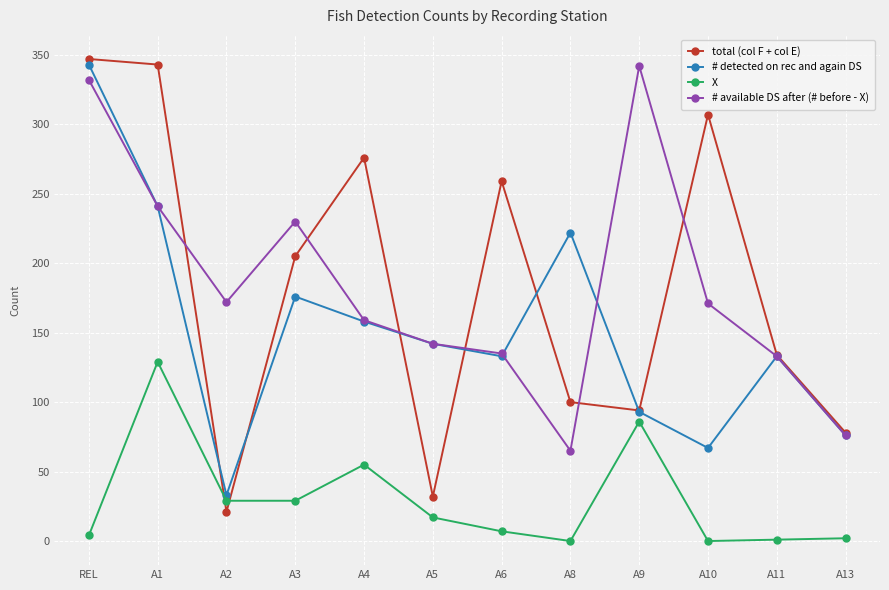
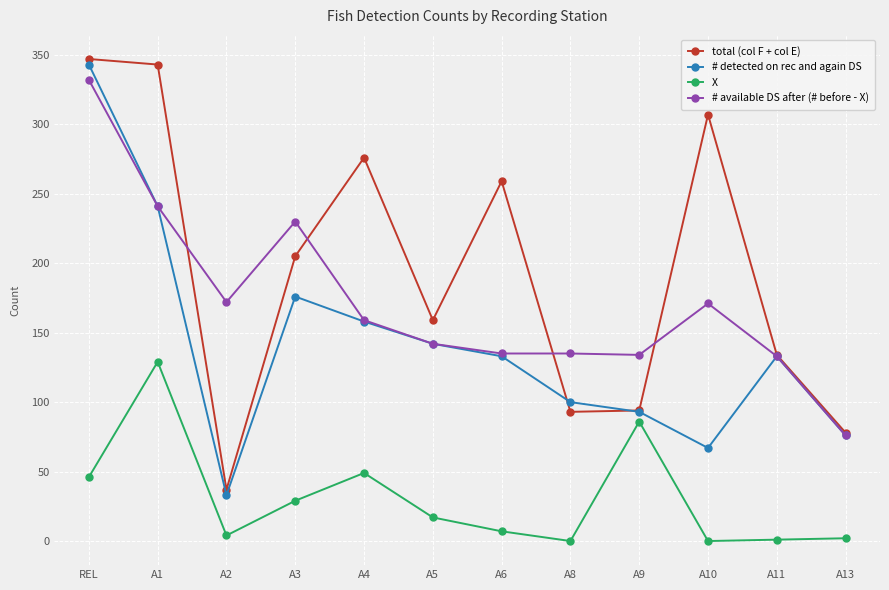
  {
    "total (col F + col E)": {
      "REL": 347,
      "A1": 343,
-     "A2": 21,
+     "A2": 37,
      "A3": 205,
      "A4": 276,
-     "A5": 32,
+     "A5": 159,
      "A6": 259,
-     "A8": 100,
+     "A8": 93,
      "A10": 307,
      "A13": 78
    },
    "# detected on rec and again DS": {
      "REL": 343,
      "A2": 33,
      "A3": 176,
      "A6": 133,
-     "A8": 222,
+     "A8": 100,
      "A10": 67
    },
    "X": {
-     "REL": 4,
+     "REL": 46,
      "A1": 129,
-     "A2": 29,
+     "A2": 4,
      "A3": 29,
-     "A4": 55,
+     "A4": 49,
      "A5": 17,
      "A6": 7,
      "A8": 0,
      "A9": 86,
      "A10": 0,
      "A11": 1,
      "A13": 2
    },
    "# available DS after (# before - X)": {
      "REL": 332,
      "A2": 172,
      "A3": 230,
      "A6": 135,
-     "A8": 65,
-     "A9": 342,
+     "A8": 135,
+     "A9": 134,
      "A10": 171
    }
  }
